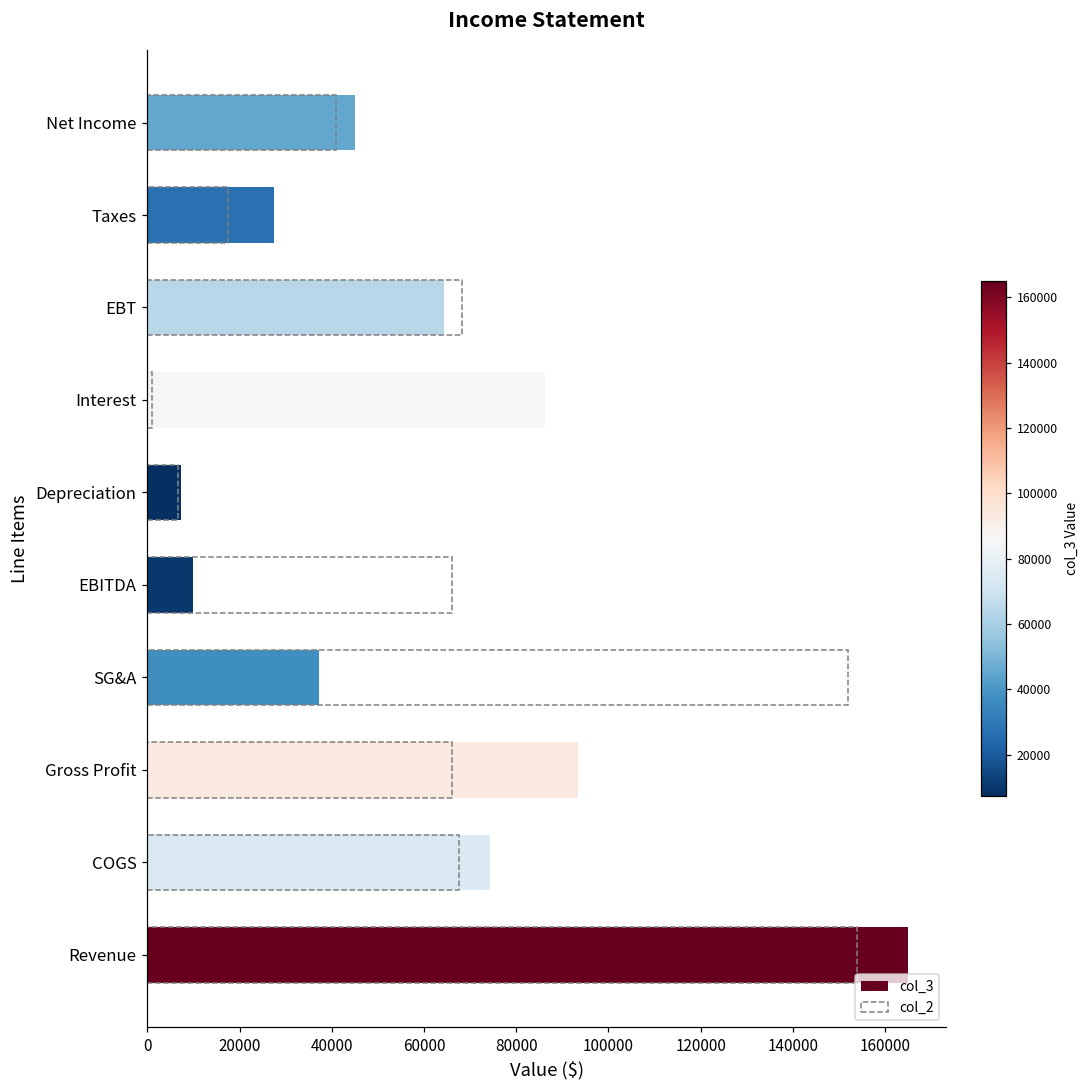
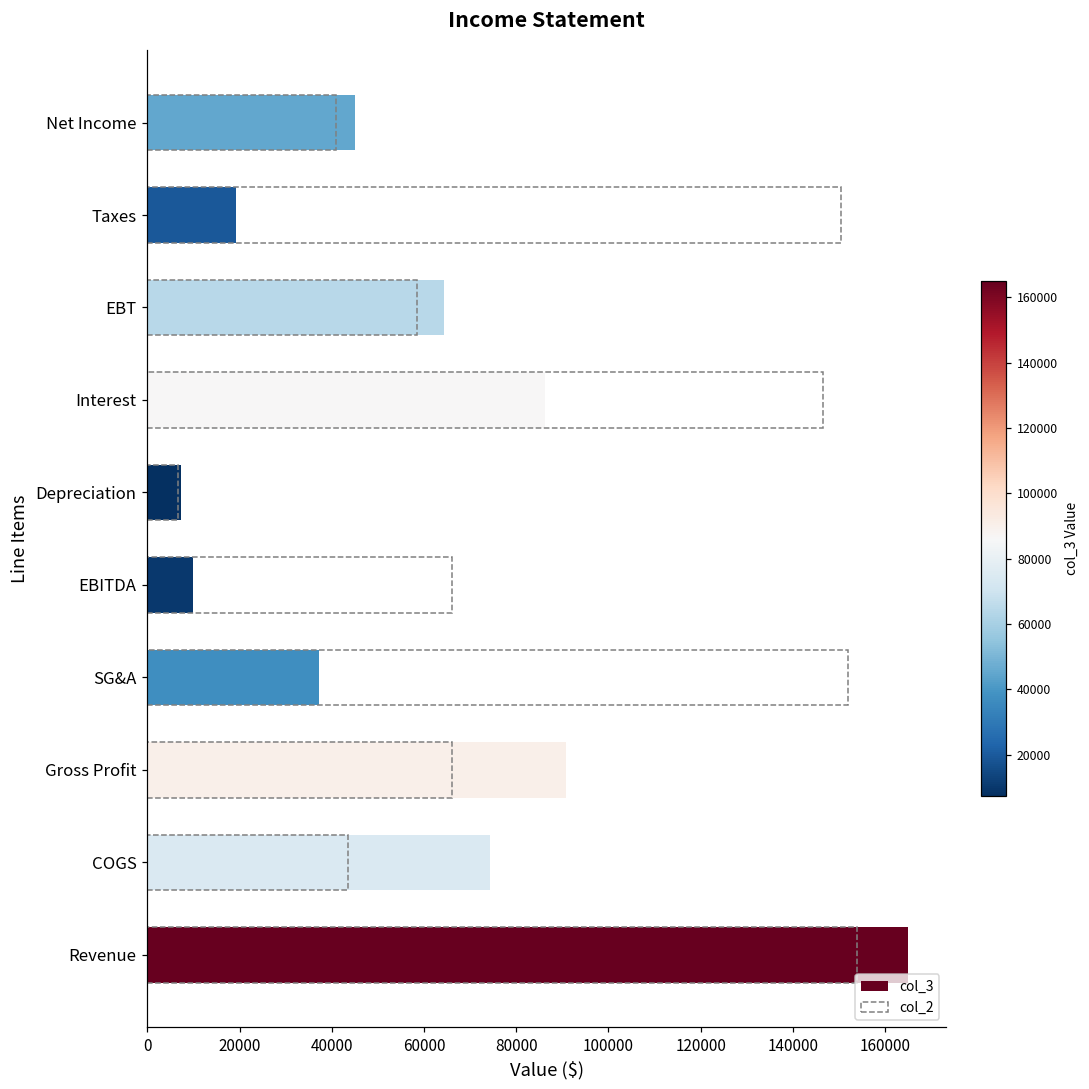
  {
    "col_3": {
      "Net Income": 45000,
-     "Taxes": 27000,
+     "Taxes": 19000,
      "Depreciation": 7000,
-     "Gross Profit": 93000,
+     "Gross Profit": 91000,
      "COGS": 74000,
      "Revenue": 165000
    },
    "col_2": {
-     "Taxes": 18000,
-     "EBT": 68000,
-     "Interest": 1000,
+     "Taxes": 150000,
+     "EBT": 58000,
+     "Interest": 147000,
      "EBITDA": 66000,
      "SG&A": 152000,
-     "COGS": 68000
+     "COGS": 44000
    }
  }
